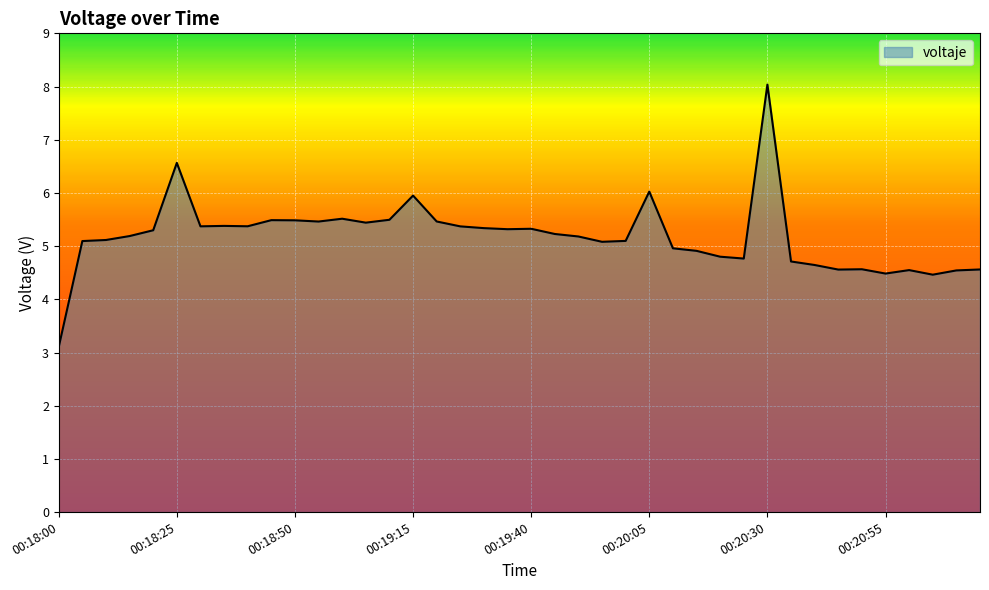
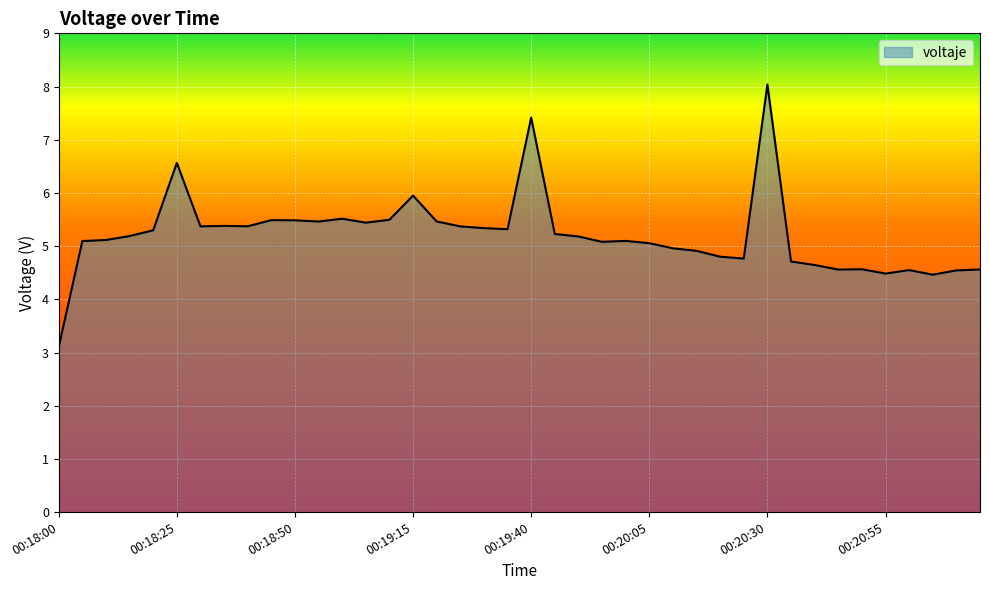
  {
    "00:18:00": 3.1,
    "00:18:25": 6.6,
    "00:18:50": 5.5,
    "00:19:15": 6.0,
-   "00:19:40": 5.3,
-   "00:20:05": 6.0,
+   "00:19:40": 7.4,
+   "00:20:05": 5.1,
    "00:20:30": 8.0,
    "00:20:55": 4.5
  }
